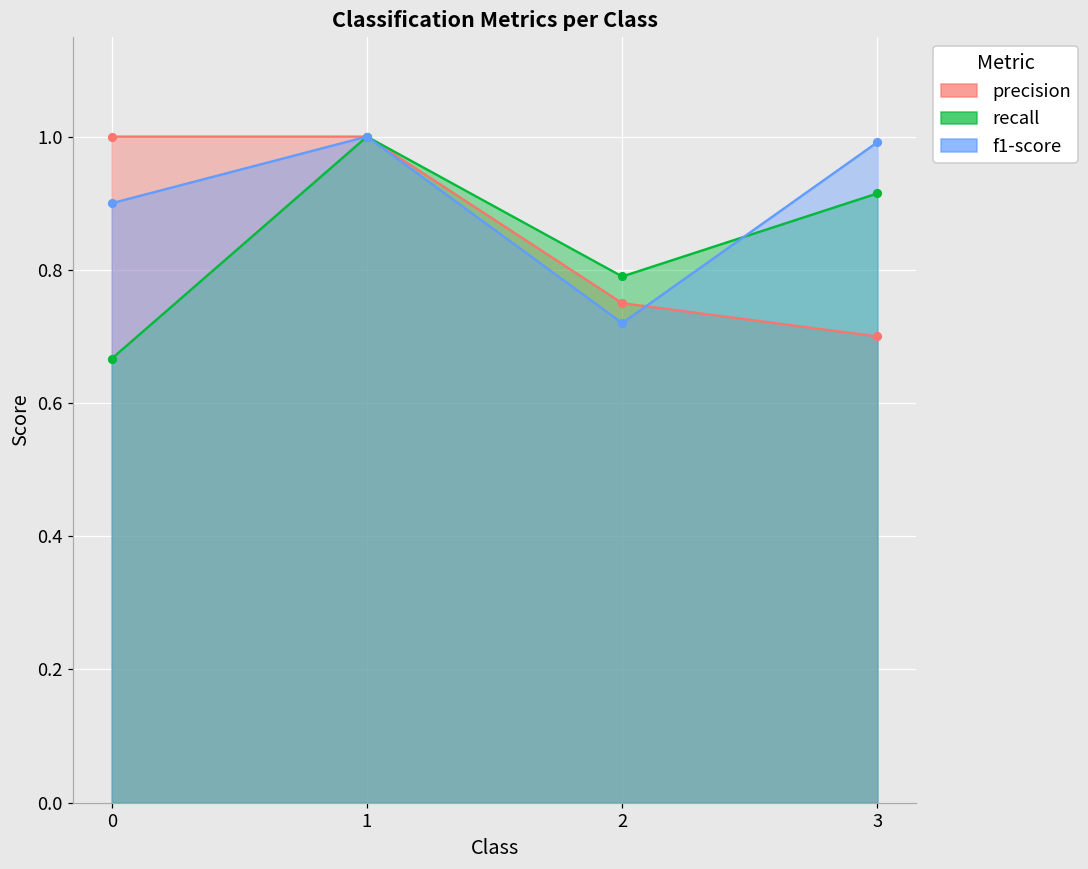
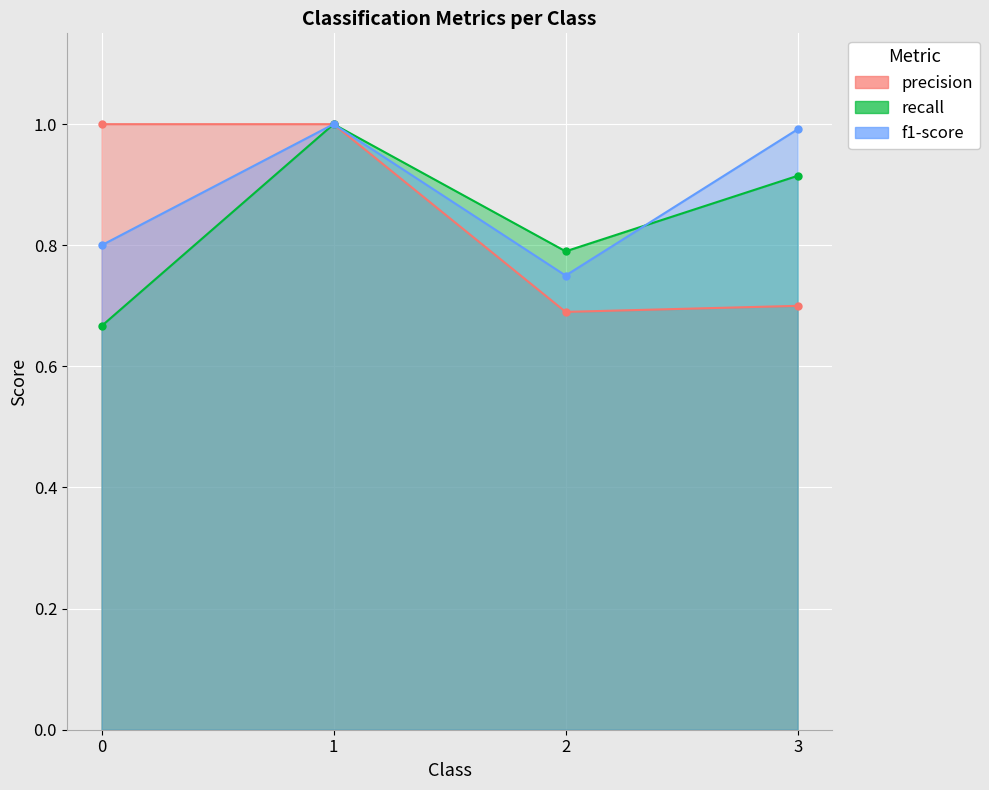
  {
    "precision": {
      "0": 1.00,
-     "2": 0.75,
+     "2": 0.69,
      "3": 0.70
    },
    "recall": {
      "0": 0.67,
      "2": 0.79,
      "3": 0.91
    },
    "f1-score": {
-     "0": 0.9,
-     "2": 0.72,
+     "0": 0.8,
+     "2": 0.75,
      "3": 0.99
    }
  }
